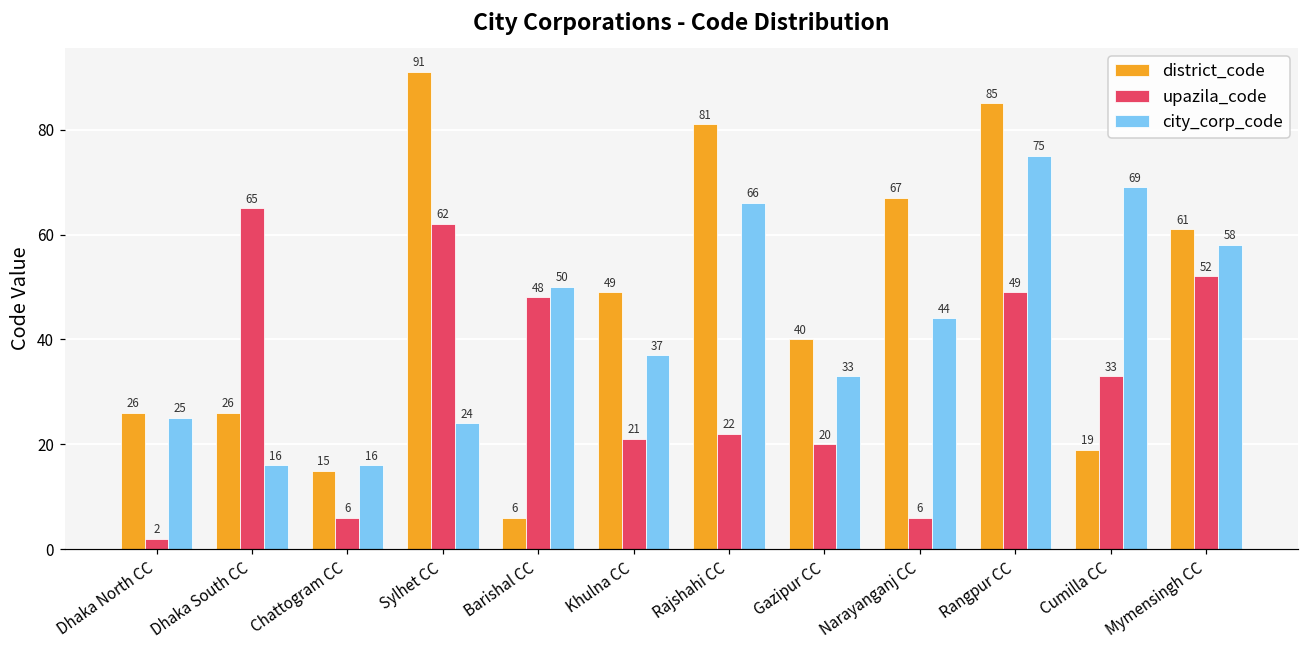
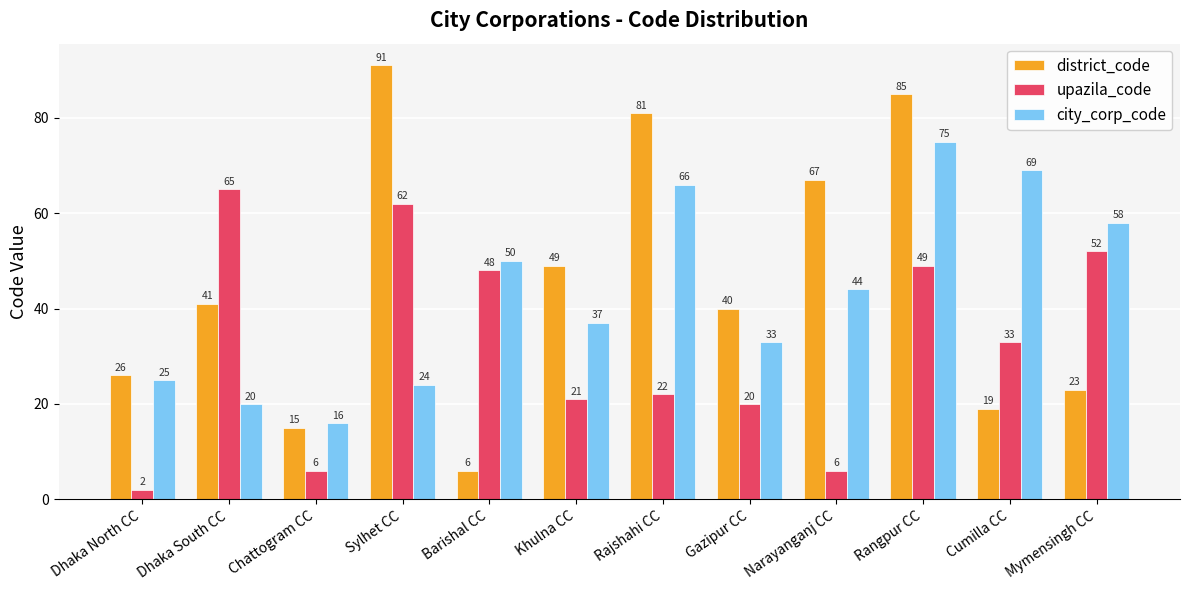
  {
    "district_code": {
      "Dhaka North CC": 26,
-     "Dhaka South CC": 26,
+     "Dhaka South CC": 41,
      "Chattogram CC": 15,
      "Sylhet CC": 91,
      "Barishal CC": 6,
      "Khulna CC": 49,
      "Rajshahi CC": 81,
      "Gazipur CC": 40,
      "Narayanganj CC": 67,
      "Rangpur CC": 85,
      "Cumilla CC": 19,
-     "Mymensingh CC": 61
+     "Mymensingh CC": 23
    },
    "upazila_code": {
      "Dhaka North CC": 2,
      "Dhaka South CC": 65,
      "Chattogram CC": 6,
      "Sylhet CC": 62,
      "Barishal CC": 48,
      "Khulna CC": 21,
      "Rajshahi CC": 22,
      "Gazipur CC": 20,
      "Narayanganj CC": 6,
      "Rangpur CC": 49,
      "Cumilla CC": 33,
      "Mymensingh CC": 52
    },
    "city_corp_code": {
      "Dhaka North CC": 25,
-     "Dhaka South CC": 16,
+     "Dhaka South CC": 20,
      "Chattogram CC": 16,
      "Sylhet CC": 24,
      "Barishal CC": 50,
      "Khulna CC": 37,
      "Rajshahi CC": 66,
      "Gazipur CC": 33,
      "Narayanganj CC": 44,
      "Rangpur CC": 75,
      "Cumilla CC": 69,
      "Mymensingh CC": 58
    }
  }
